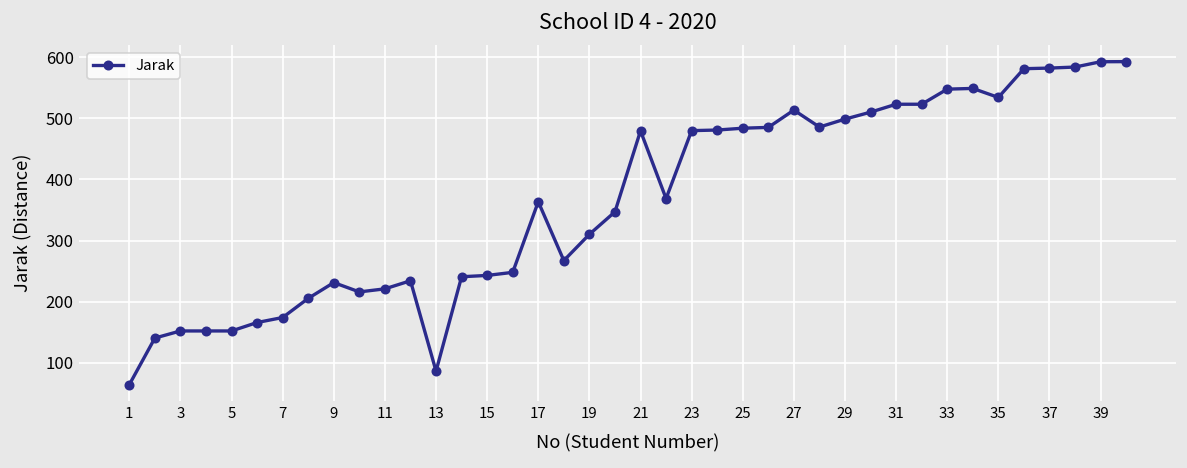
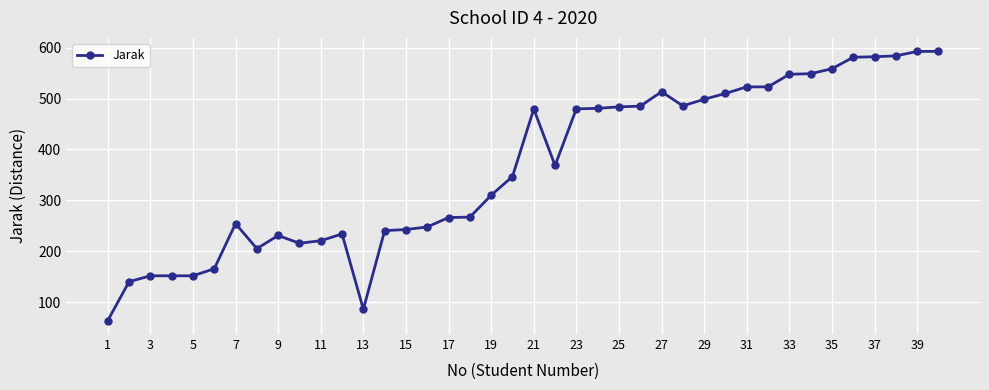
  {
    "1": 60,
    "3": 150,
    "5": 150,
-   "7": 170,
+   "7": 250,
    "9": 230,
    "11": 220,
    "13": 90,
    "15": 240,
-   "17": 360,
+   "17": 270,
    "19": 310,
    "21": 480,
    "23": 480,
    "25": 480,
    "27": 510,
    "29": 500,
    "31": 520,
    "33": 550,
-   "35": 530,
+   "35": 560,
    "37": 580,
    "39": 590
  }
